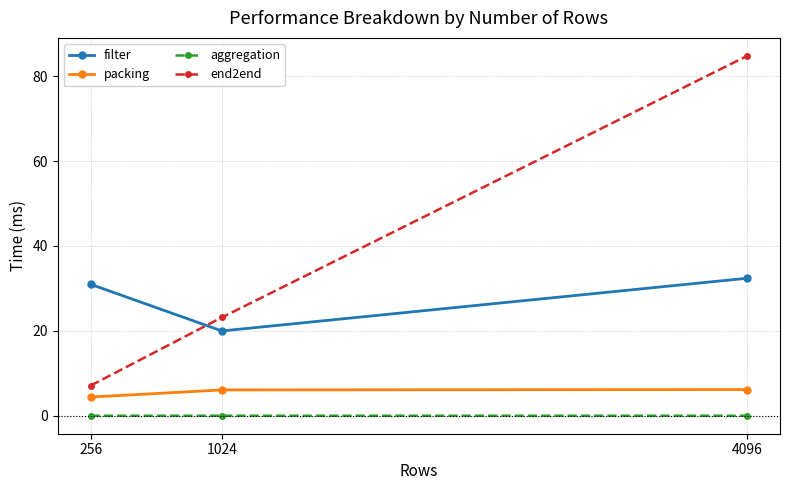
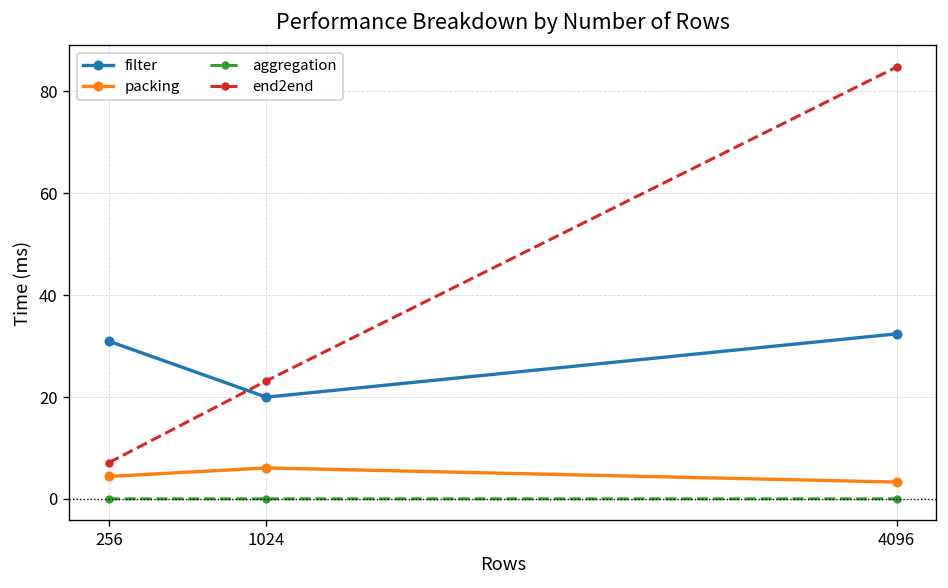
  {
    "filter": {
      "256": 31,
      "1024": 20,
      "4096": 32
    },
    "packing": {
      "256": 4,
      "1024": 6,
-     "4096": 6
+     "4096": 3
    },
    "aggregation": {
      "256": 0,
      "1024": 0,
      "4096": 0
    },
    "end2end": {
      "256": 7,
      "1024": 23,
      "4096": 85
    }
  }
